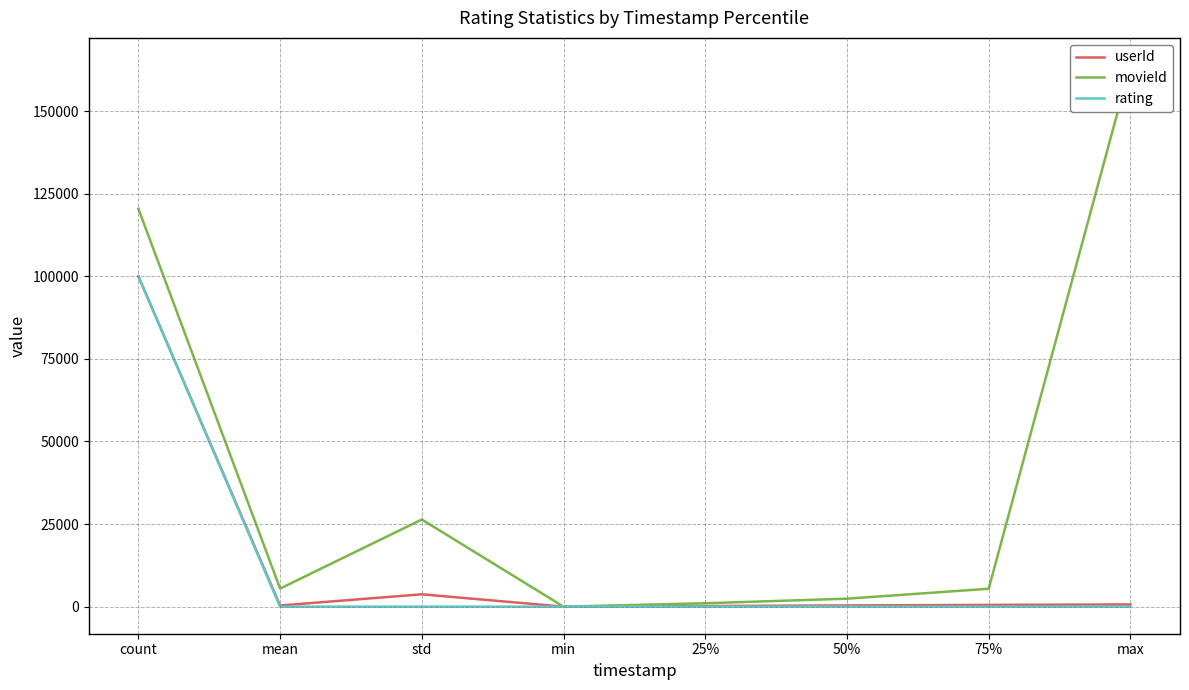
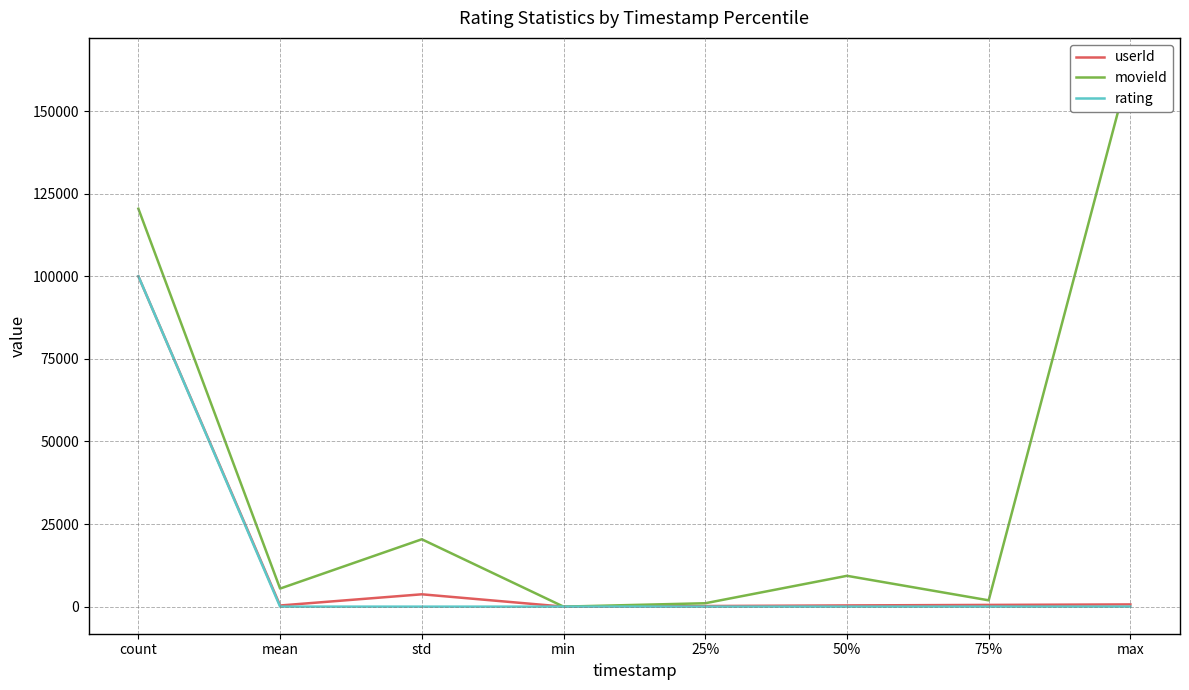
  {
    "userId": {
      "std": 4000
    },
    "movieId": {
      "count": 120000,
      "mean": 5000,
-     "std": 26000,
+     "std": 20000,
      "25%": 1000,
-     "50%": 2000,
-     "75%": 5000
+     "50%": 9000,
+     "75%": 2000
    },
    "rating": {
      "std": 0
    }
  }
